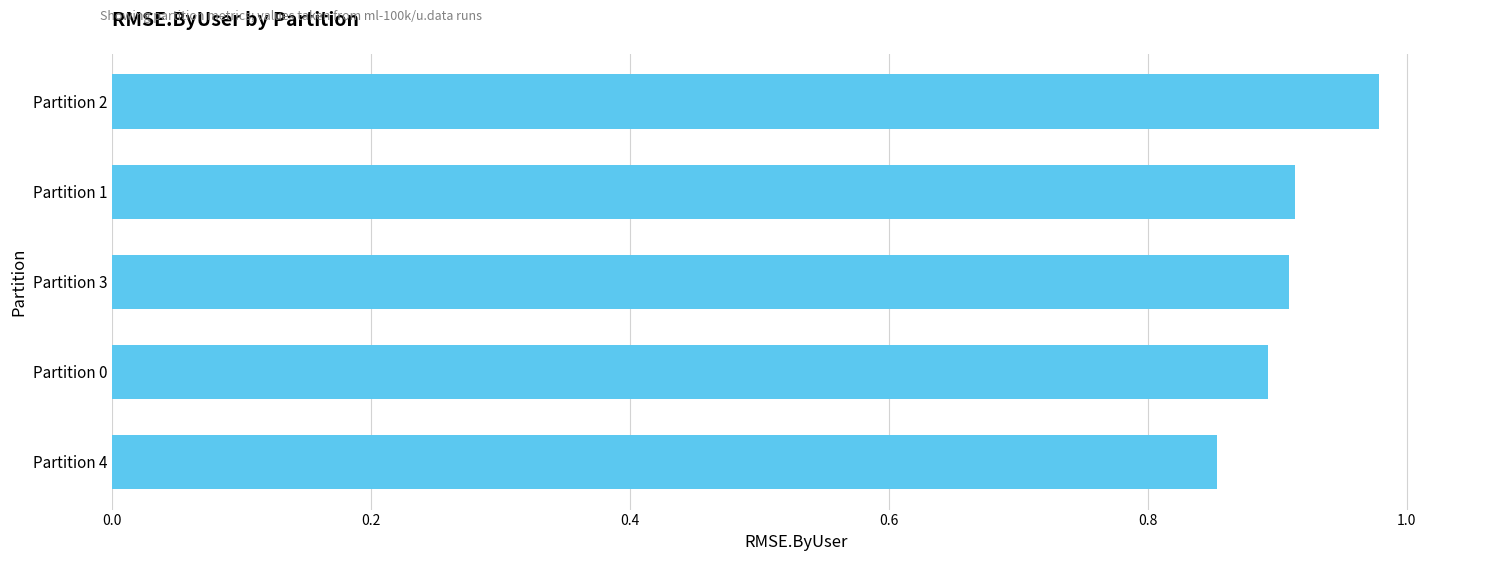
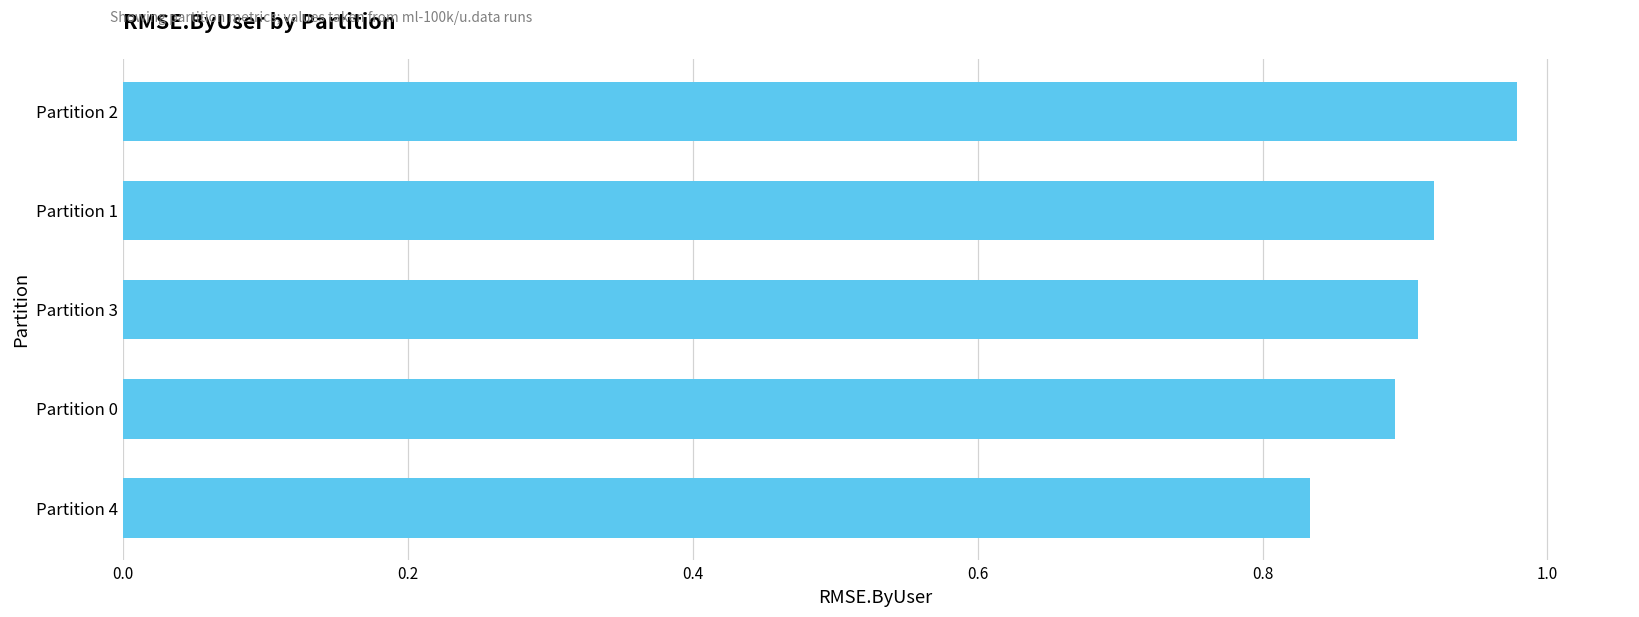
  {
    "Partition 2": 0.978,
-   "Partition 1": 0.914,
+   "Partition 1": 0.921,
    "Partition 3": 0.909,
    "Partition 0": 0.893,
-   "Partition 4": 0.854
+   "Partition 4": 0.833
  }
